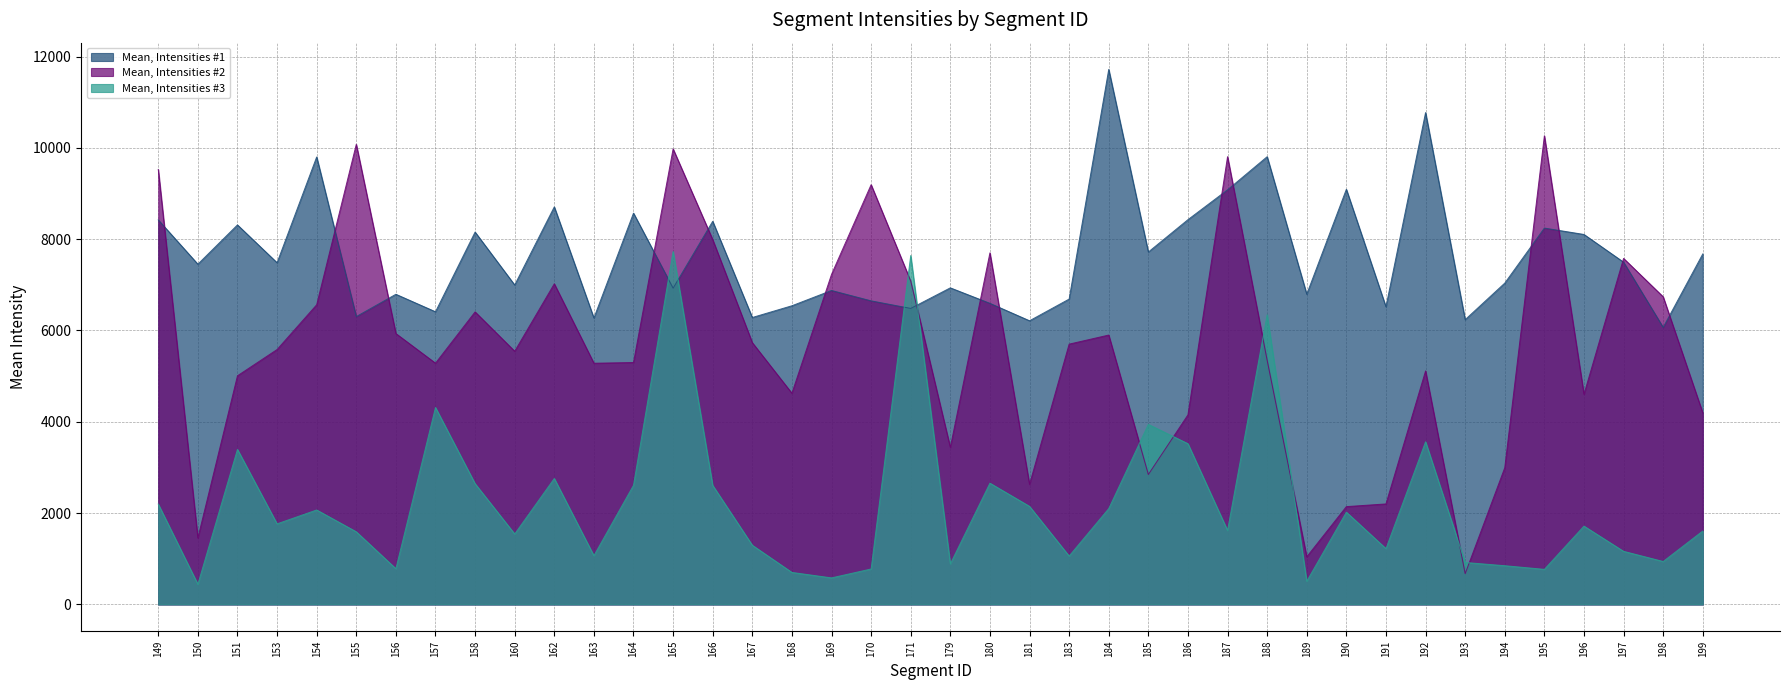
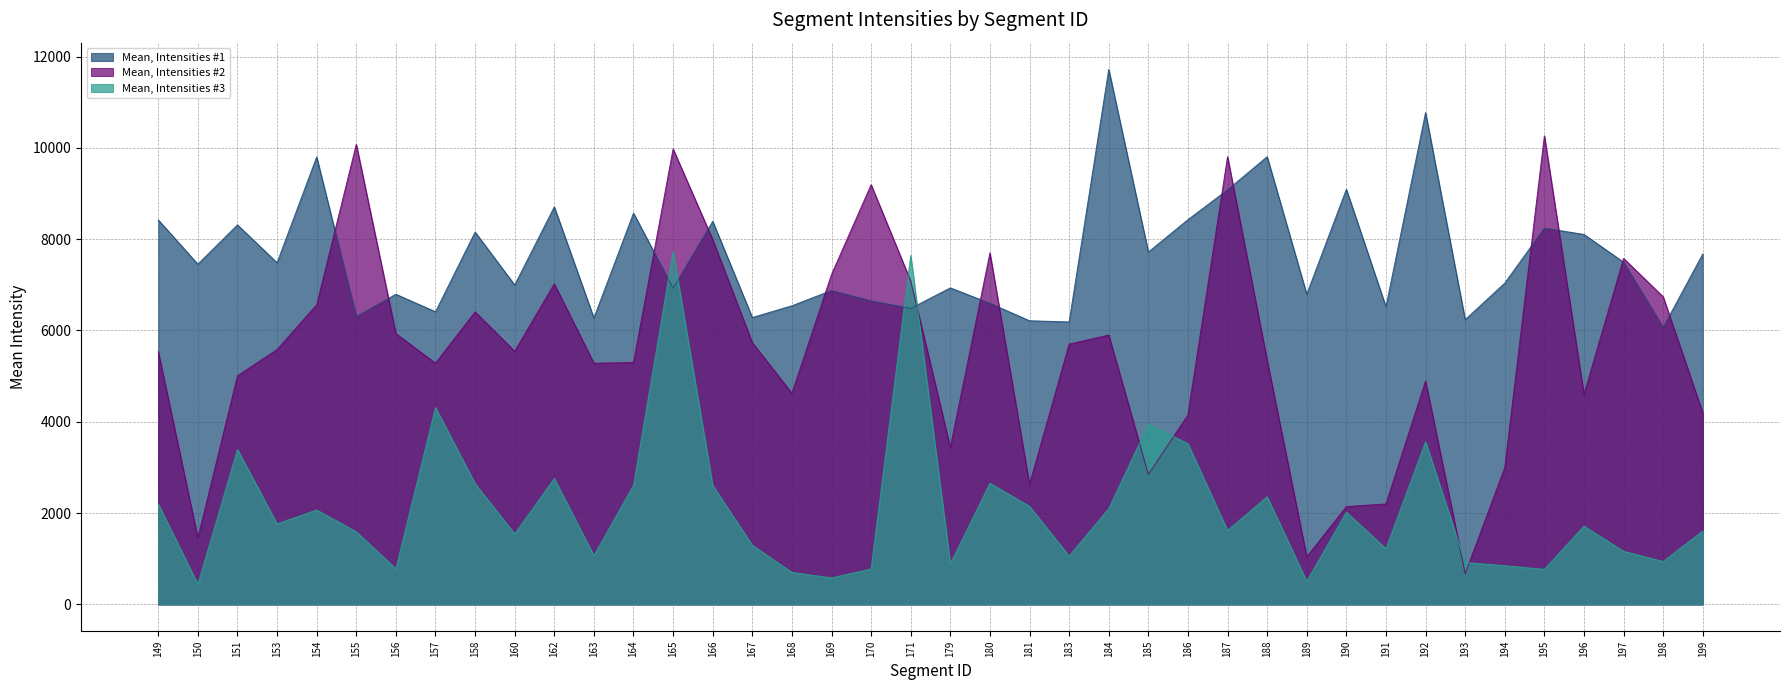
  {
    "Mean, Intensities #1": {
      "149": 8400,
      "150": 7500,
      "151": 8300,
      "153": 7500,
      "154": 9800,
      "155": 6300,
      "156": 6800,
      "157": 6400,
      "158": 8200,
      "160": 7000,
      "162": 8700,
      "163": 6300,
      "164": 8600,
      "165": 6900,
      "166": 8400,
      "167": 6300,
      "168": 6500,
      "169": 6900,
      "170": 6600,
      "171": 6500,
      "179": 6900,
      "180": 6600,
      "181": 6200,
-     "183": 6700,
+     "183": 6200,
      "184": 11700,
      "185": 7700,
      "186": 8400,
      "187": 9100,
      "188": 9800,
      "189": 6800,
      "190": 9100,
      "191": 6500,
      "192": 10800,
      "193": 6200,
      "194": 7000,
      "195": 8200,
      "196": 8100,
      "197": 7500,
      "198": 6100,
      "199": 7700
    },
    "Mean, Intensities #2": {
-     "149": 9500,
+     "149": 5500,
      "150": 1500,
      "151": 5000,
      "153": 5600,
      "154": 6600,
      "155": 10100,
      "156": 5900,
      "157": 5300,
      "158": 6400,
      "160": 5500,
      "162": 7000,
      "163": 5300,
      "164": 5300,
      "165": 10000,
      "166": 8000,
      "167": 5700,
      "168": 4600,
      "169": 7200,
      "170": 9200,
      "171": 7100,
      "179": 3400,
      "180": 7700,
      "181": 2600,
      "183": 5700,
      "184": 5900,
      "185": 2800,
      "186": 4200,
      "187": 9800,
      "188": 5300,
      "189": 1000,
      "190": 2100,
      "191": 2200,
-     "192": 5100,
+     "192": 4900,
      "193": 700,
      "194": 3000,
      "195": 10300,
      "196": 4600,
      "197": 7600,
      "198": 6700,
      "199": 4200
    },
    "Mean, Intensities #3": {
      "149": 2200,
      "150": 400,
      "151": 3400,
      "153": 1800,
      "154": 2100,
      "155": 1600,
      "156": 800,
      "157": 4300,
      "158": 2600,
      "160": 1500,
      "162": 2800,
      "163": 1100,
      "164": 2600,
      "165": 7700,
      "166": 2600,
      "167": 1300,
      "168": 700,
      "169": 600,
      "170": 800,
      "171": 7600,
      "179": 900,
      "180": 2700,
      "181": 2100,
      "183": 1100,
      "184": 2100,
      "185": 3900,
      "186": 3500,
      "187": 1600,
-     "188": 6300,
+     "188": 2400,
      "189": 500,
      "190": 2000,
      "191": 1200,
      "192": 3600,
      "193": 900,
      "194": 800,
      "195": 800,
      "196": 1700,
      "197": 1200,
      "198": 900,
      "199": 1600
    }
  }
